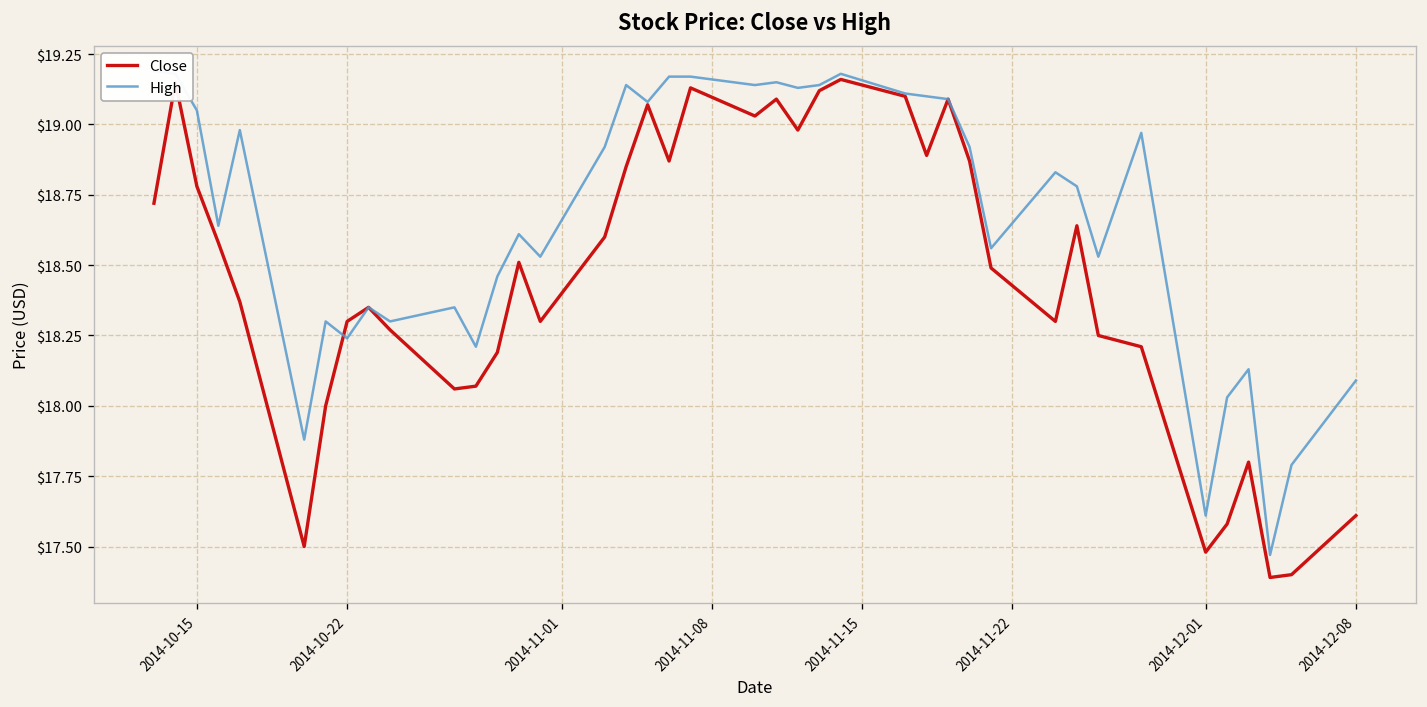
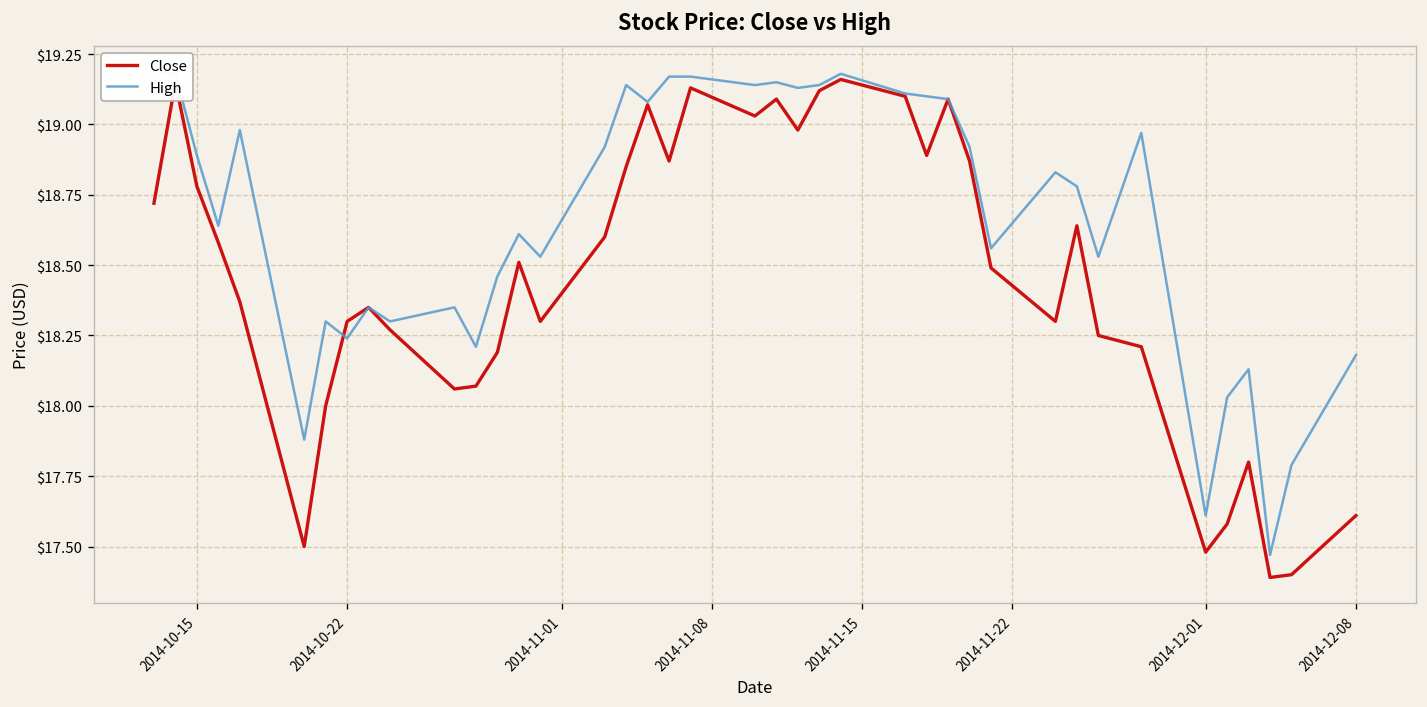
  {
    "Close": {
      "2014-10-15": "$18.78",
      "2014-10-22": "$18.30",
      "2014-12-01": "$17.48",
      "2014-12-08": "$17.61"
    },
    "High": {
-     "2014-10-15": "$19.05",
+     "2014-10-15": "$18.89",
      "2014-10-22": "$18.24",
      "2014-12-01": "$17.61",
-     "2014-12-08": "$18.09"
+     "2014-12-08": "$18.18"
    }
  }
